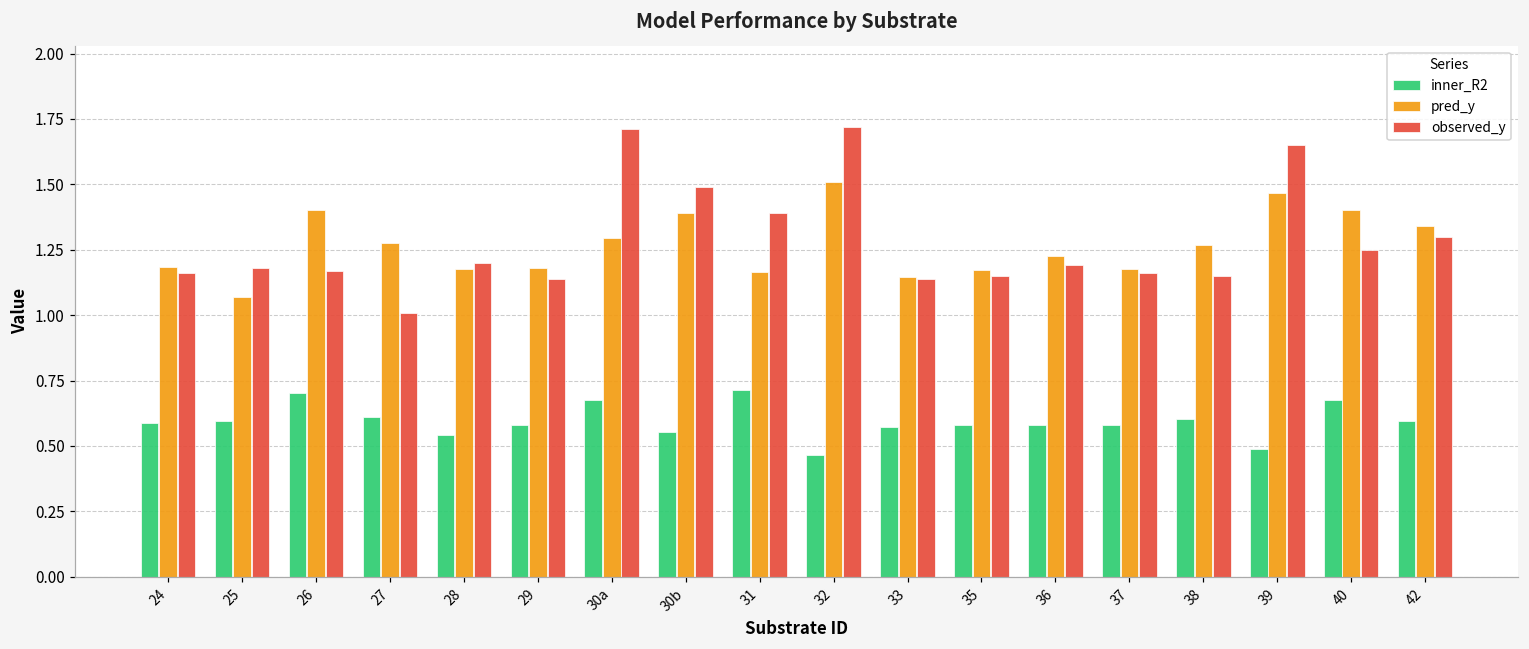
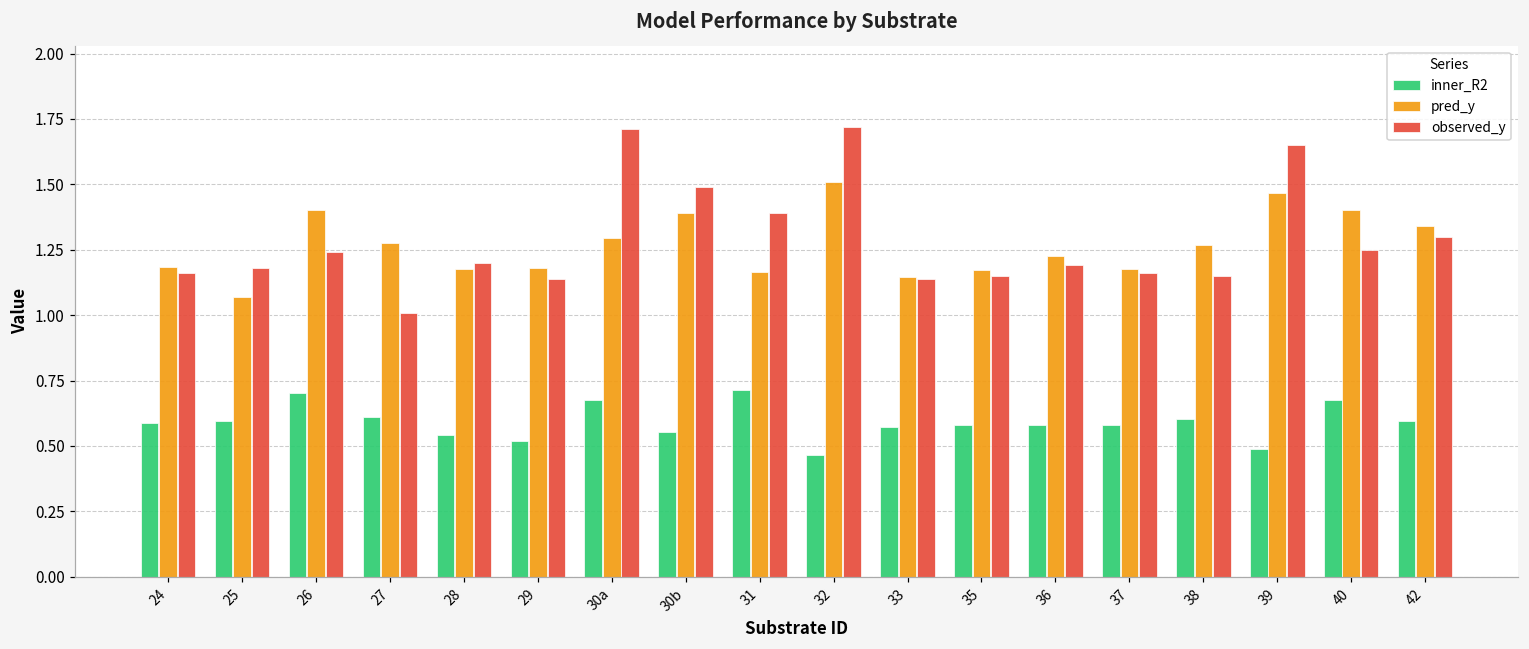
  {
    "inner_R2": {
      "24": 0.59,
      "25": 0.59,
      "26": 0.70,
      "27": 0.61,
      "28": 0.54,
-     "29": 0.58,
+     "29": 0.52,
      "30a": 0.67,
      "30b": 0.55,
      "31": 0.71,
      "32": 0.46,
      "33": 0.57,
      "35": 0.58,
      "36": 0.58,
      "37": 0.58,
      "38": 0.60,
      "39": 0.49,
      "40": 0.67,
      "42": 0.60
    },
    "pred_y": {
      "24": 1.18,
      "25": 1.07,
      "26": 1.40,
      "27": 1.27,
      "28": 1.18,
      "29": 1.18,
      "30a": 1.30,
      "30b": 1.39,
      "31": 1.17,
      "32": 1.51,
      "33": 1.14,
      "35": 1.17,
      "36": 1.23,
      "37": 1.18,
      "38": 1.27,
      "39": 1.47,
      "40": 1.40,
      "42": 1.34
    },
    "observed_y": {
      "24": 1.16,
      "25": 1.18,
-     "26": 1.17,
+     "26": 1.24,
      "27": 1.01,
      "28": 1.20,
      "29": 1.14,
      "30a": 1.71,
      "30b": 1.49,
      "31": 1.39,
      "32": 1.72,
      "33": 1.14,
      "35": 1.15,
      "36": 1.19,
      "37": 1.16,
      "38": 1.15,
      "39": 1.65,
      "40": 1.25,
      "42": 1.30
    }
  }
